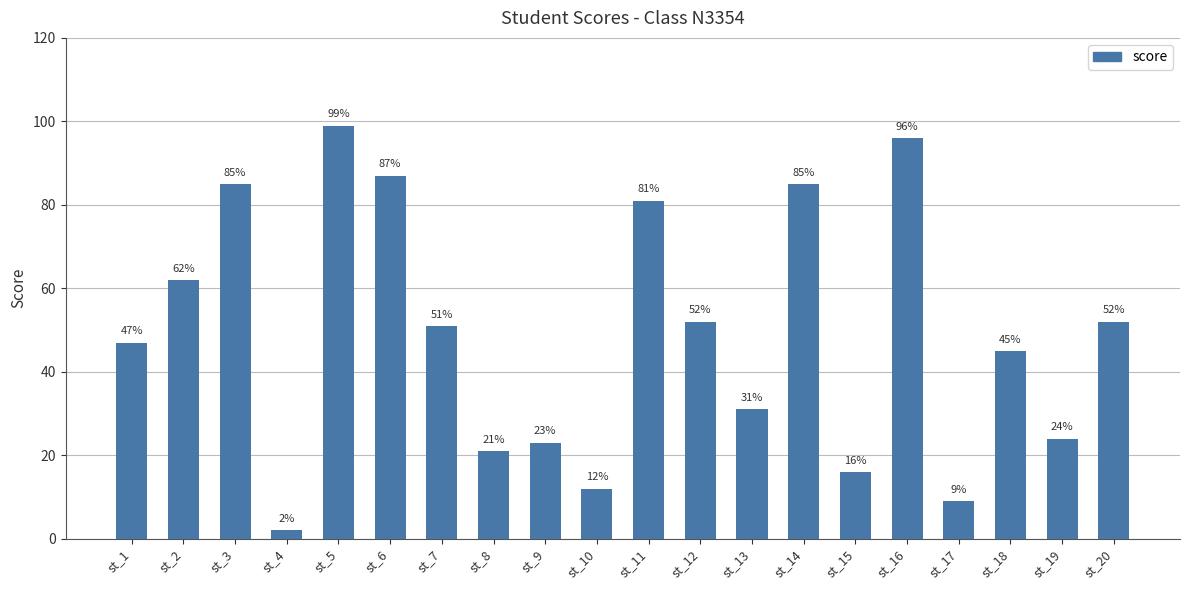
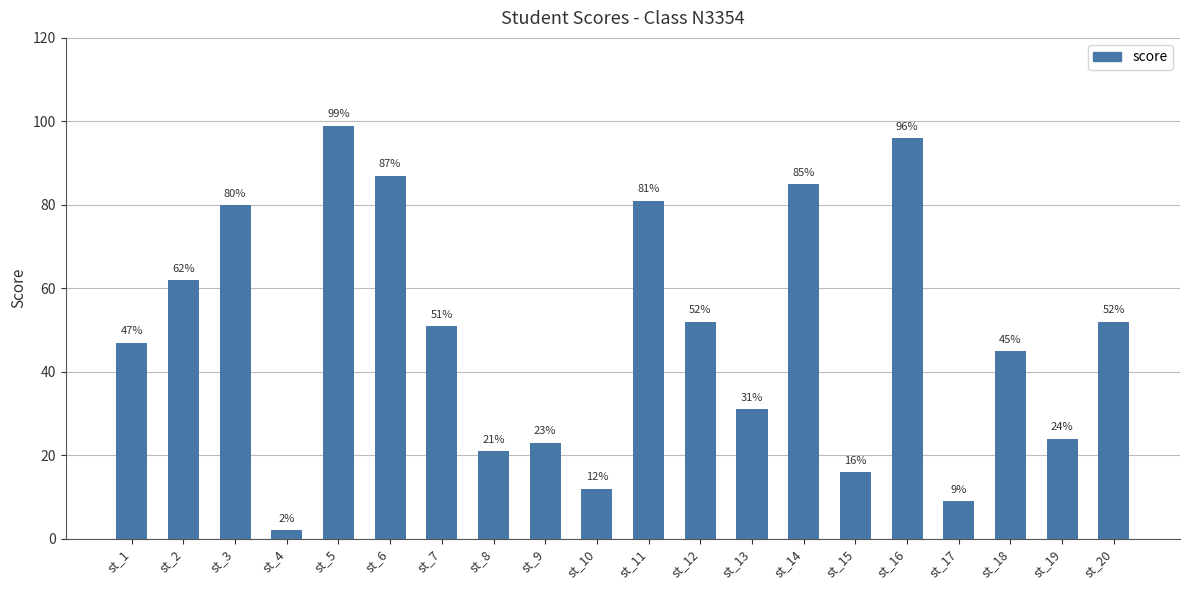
  {
    "st_1": "47%",
    "st_2": "62%",
-   "st_3": "85%",
+   "st_3": "80%",
    "st_4": "2%",
    "st_5": "99%",
    "st_6": "87%",
    "st_7": "51%",
    "st_8": "21%",
    "st_9": "23%",
    "st_10": "12%",
    "st_11": "81%",
    "st_12": "52%",
    "st_13": "31%",
    "st_14": "85%",
    "st_15": "16%",
    "st_16": "96%",
    "st_17": "9%",
    "st_18": "45%",
    "st_19": "24%",
    "st_20": "52%"
  }
